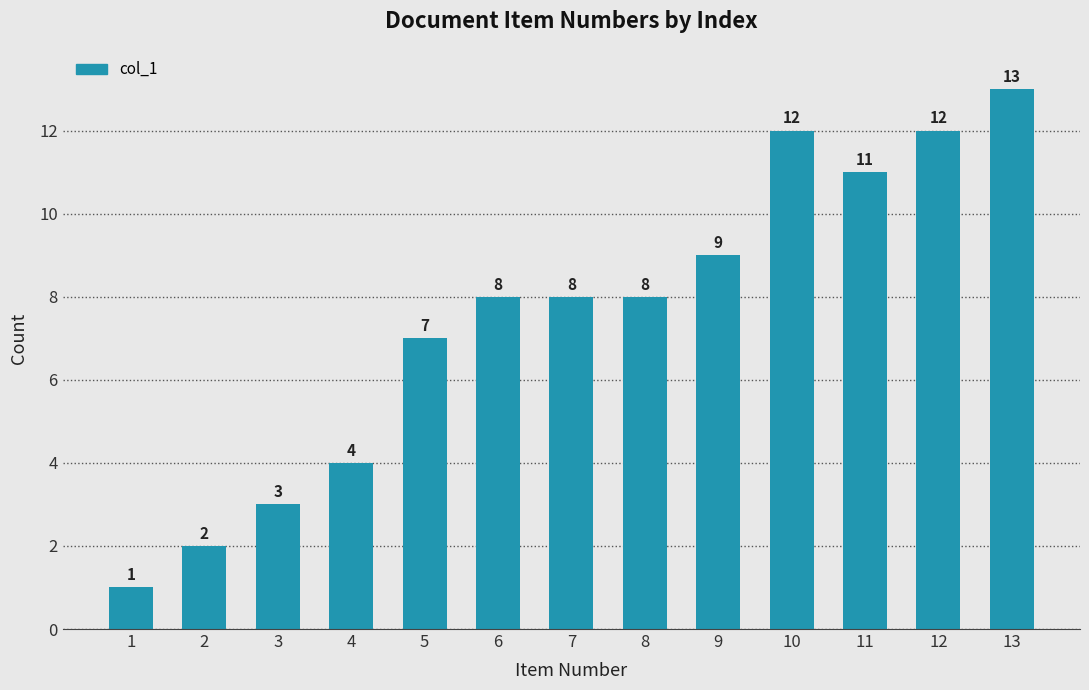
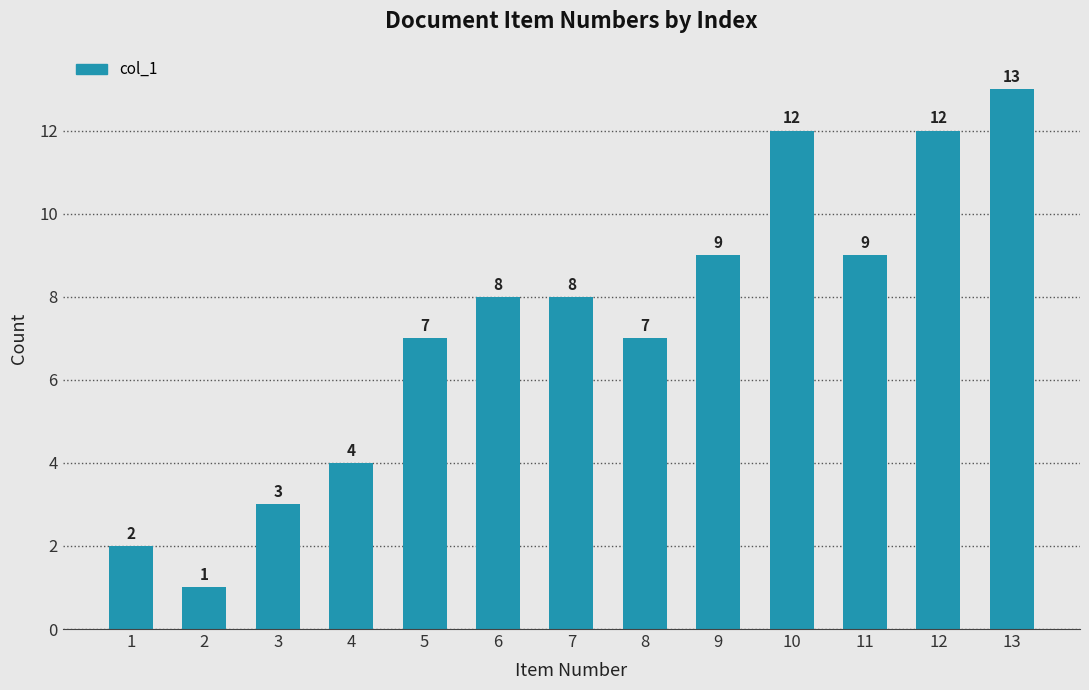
  {
-   "1": 1,
-   "2": 2,
+   "1": 2,
+   "2": 1,
    "3": 3,
    "4": 4,
    "5": 7,
    "6": 8,
    "7": 8,
-   "8": 8,
+   "8": 7,
    "9": 9,
    "10": 12,
-   "11": 11,
+   "11": 9,
    "12": 12,
    "13": 13
  }
